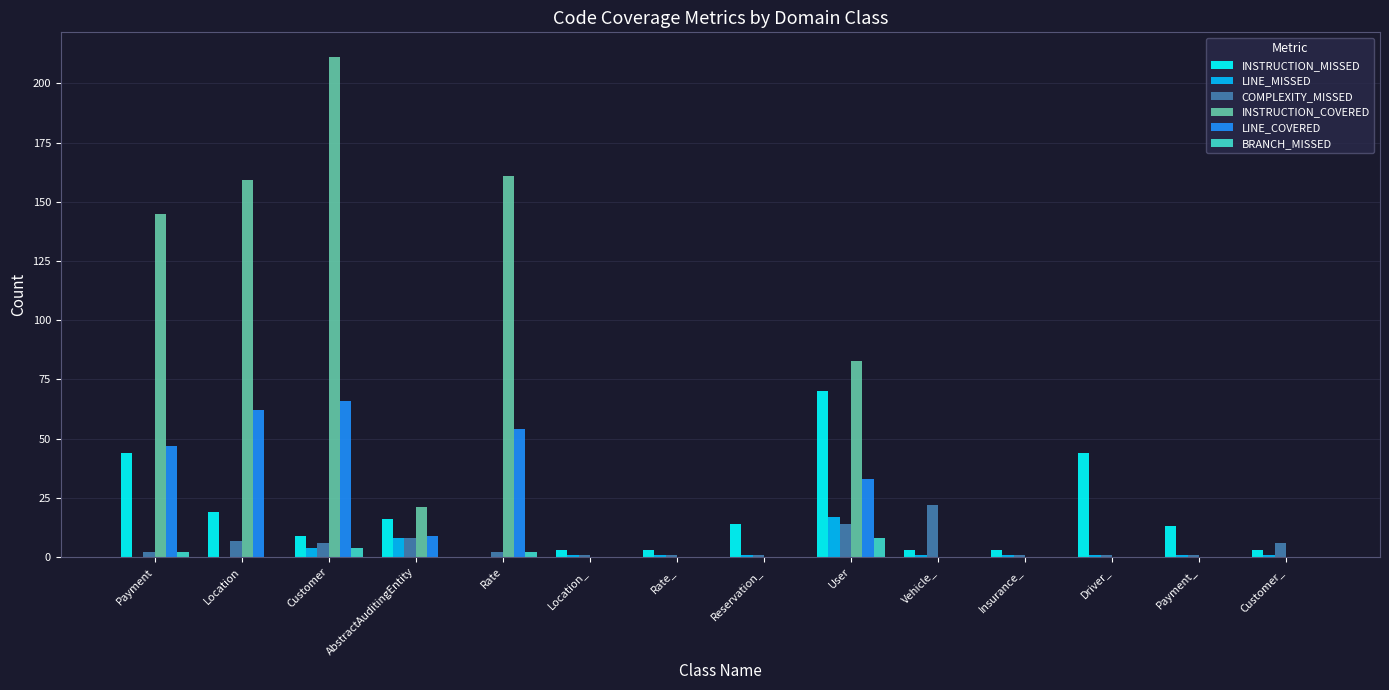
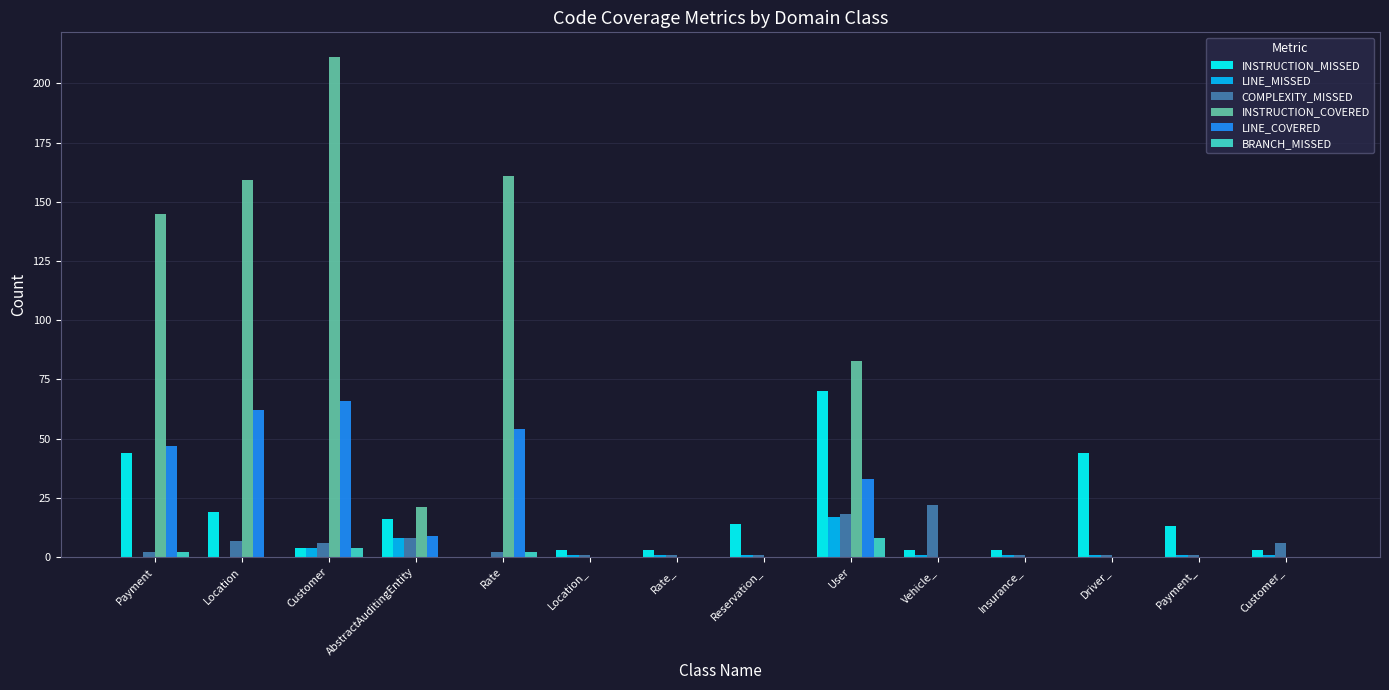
  {
    "INSTRUCTION_MISSED": {
      "Payment": 44,
      "Location": 19,
-     "Customer": 9,
+     "Customer": 4,
      "AbstractAuditingEntity": 16,
      "Rate": 0,
      "Location_": 3,
      "Rate_": 3,
      "Reservation_": 14,
      "User": 70,
      "Vehicle_": 3,
      "Insurance_": 3,
      "Driver_": 44,
      "Payment_": 13,
      "Customer_": 3
    },
    "COMPLEXITY_MISSED": {
      "Payment": 2,
      "Location": 7,
      "Customer": 6,
      "AbstractAuditingEntity": 8,
      "Rate": 2,
-     "User": 14,
+     "User": 18,
      "Vehicle_": 22,
      "Customer_": 6
    }
  }
